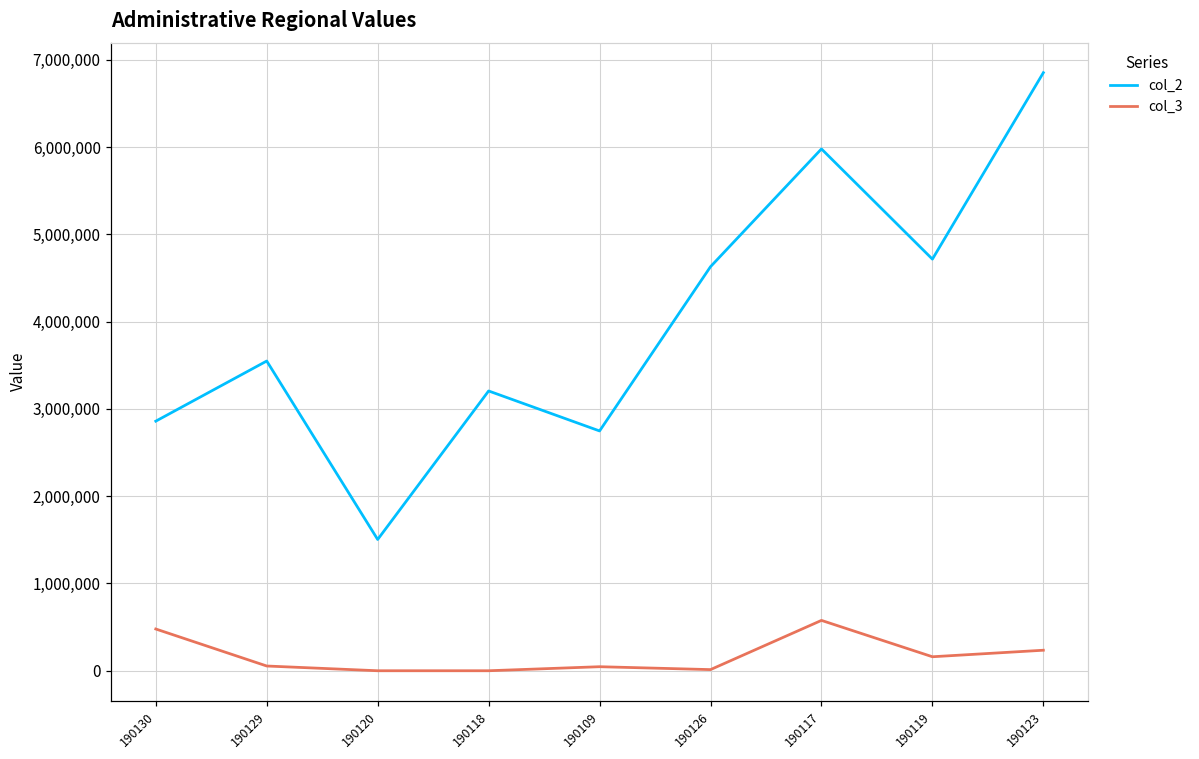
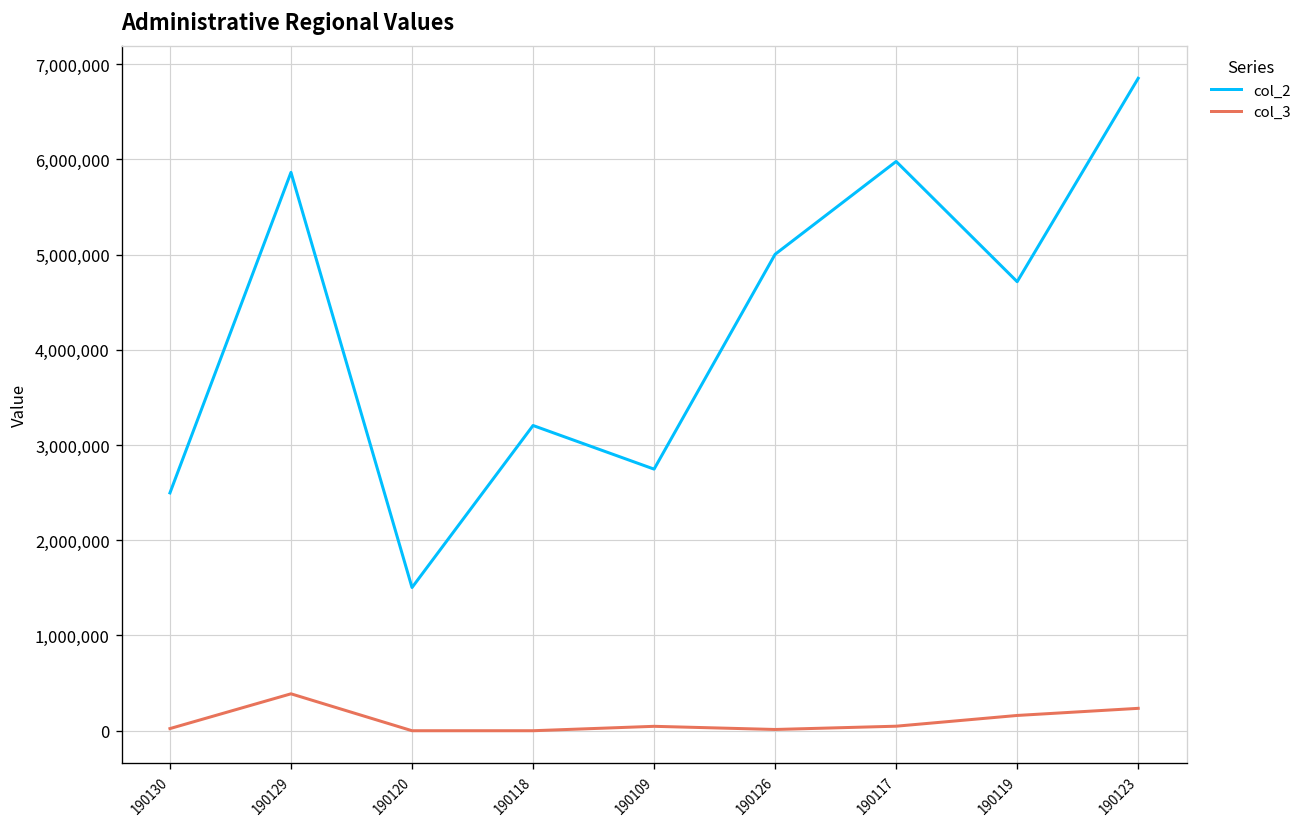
  {
    "col_2": {
-     "190130": "2,900,000",
-     "190129": "3,500,000",
+     "190130": "2,500,000",
+     "190129": "5,900,000",
      "190120": "1,500,000",
      "190118": "3,200,000",
      "190109": "2,700,000",
-     "190126": "4,600,000",
+     "190126": "5,000,000",
      "190117": "6,000,000",
      "190119": "4,700,000",
      "190123": "6,900,000"
    },
    "col_3": {
-     "190130": "500,000",
-     "190129": "100,000",
+     "190130": "0",
+     "190129": "400,000",
      "190120": "0",
      "190118": "0",
      "190109": "0",
      "190126": "0",
-     "190117": "600,000",
+     "190117": "0",
      "190119": "200,000",
      "190123": "200,000"
    }
  }
